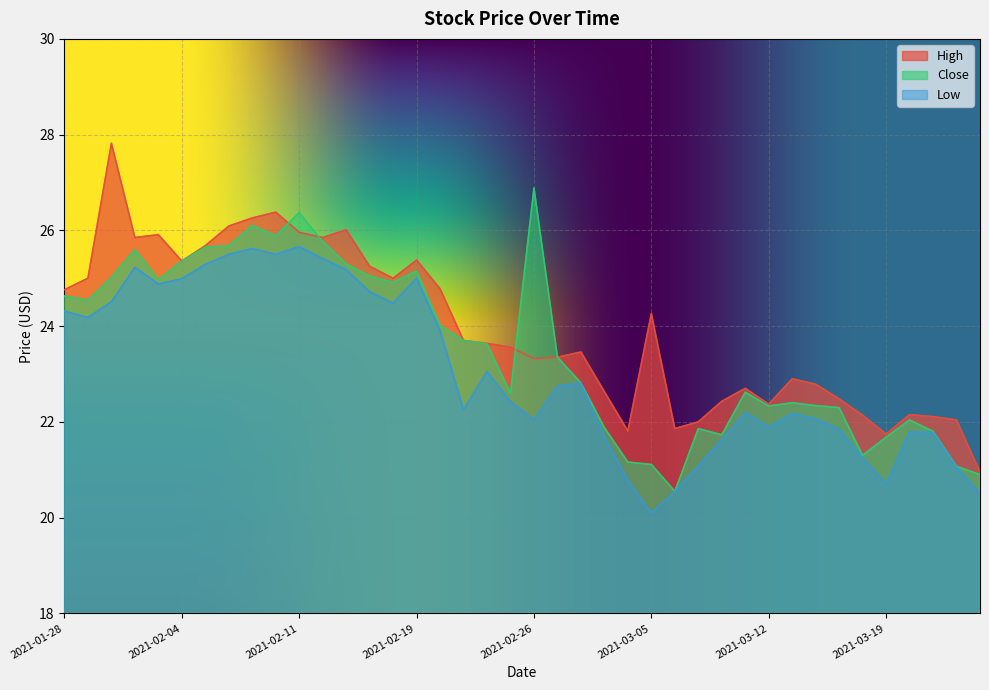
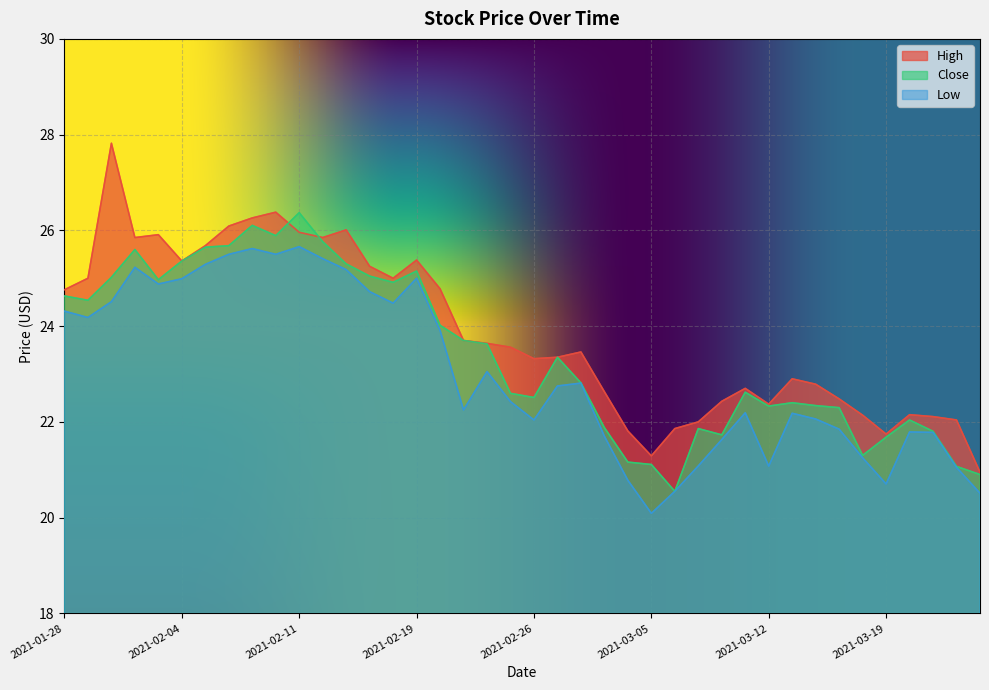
  {
    "High": {
      "2021-01-28": 24.8,
      "2021-02-11": 26.0,
      "2021-02-19": 25.4,
      "2021-02-26": 23.3,
-     "2021-03-05": 24.3,
+     "2021-03-05": 21.3,
      "2021-03-19": 21.7
    },
    "Close": {
      "2021-01-28": 24.6,
      "2021-02-11": 26.4,
      "2021-02-19": 25.2,
-     "2021-02-26": 26.9,
+     "2021-02-26": 22.5,
      "2021-03-05": 21.1,
      "2021-03-19": 21.7
    },
    "Low": {
      "2021-01-28": 24.3,
      "2021-02-04": 25.0,
      "2021-02-11": 25.7,
      "2021-02-19": 25.0,
      "2021-02-26": 22.0,
      "2021-03-05": 20.1,
-     "2021-03-12": 21.9,
+     "2021-03-12": 21.1,
      "2021-03-19": 20.7
    }
  }
